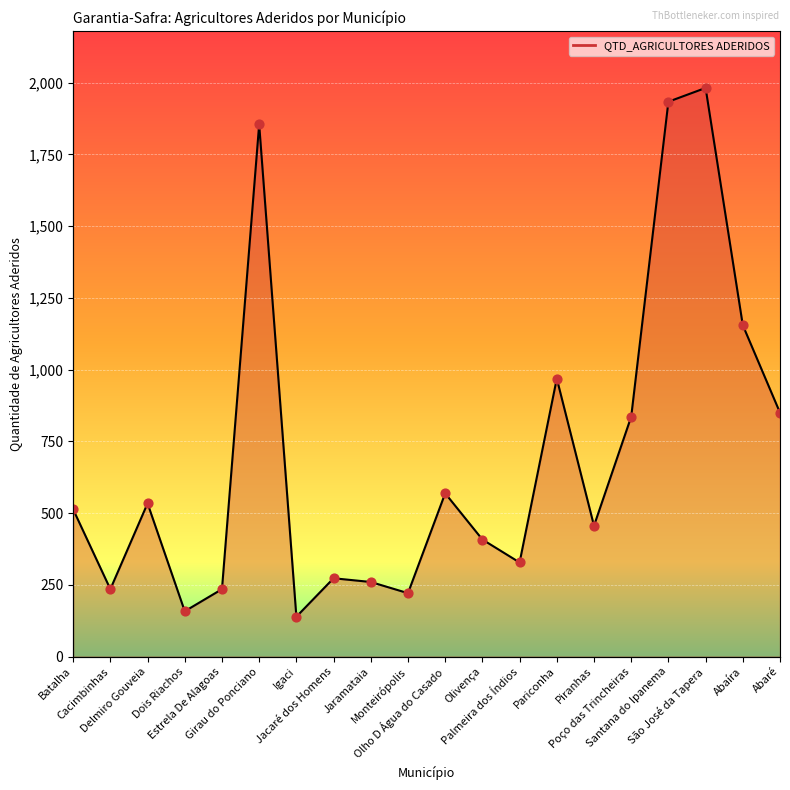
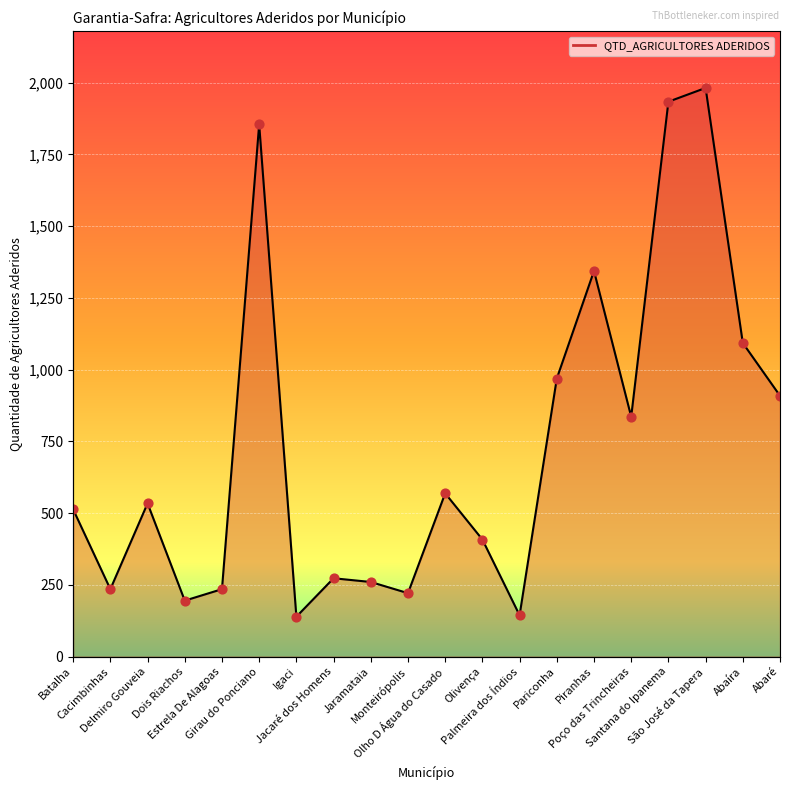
  {
    "Batalha": "510",
    "Cacimbinhas": "240",
    "Delmiro Gouveia": "530",
-   "Dois Riachos": "160",
+   "Dois Riachos": "200",
    "Estrela De Alagoas": "240",
    "Girau do Ponciano": "1,860",
    "Igaci": "140",
    "Jacaré dos Homens": "270",
    "Jaramataia": "260",
    "Monteirópolis": "220",
    "Olho D Água do Casado": "570",
    "Olivença": "410",
-   "Palmeira dos Índios": "330",
+   "Palmeira dos Índios": "140",
    "Pariconha": "970",
-   "Piranhas": "460",
+   "Piranhas": "1,340",
    "Poço das Trincheiras": "840",
    "Santana do Ipanema": "1,930",
    "São José da Tapera": "1,980",
-   "Abaíra": "1,160",
-   "Abaré": "850"
+   "Abaíra": "1,090",
+   "Abaré": "910"
  }
